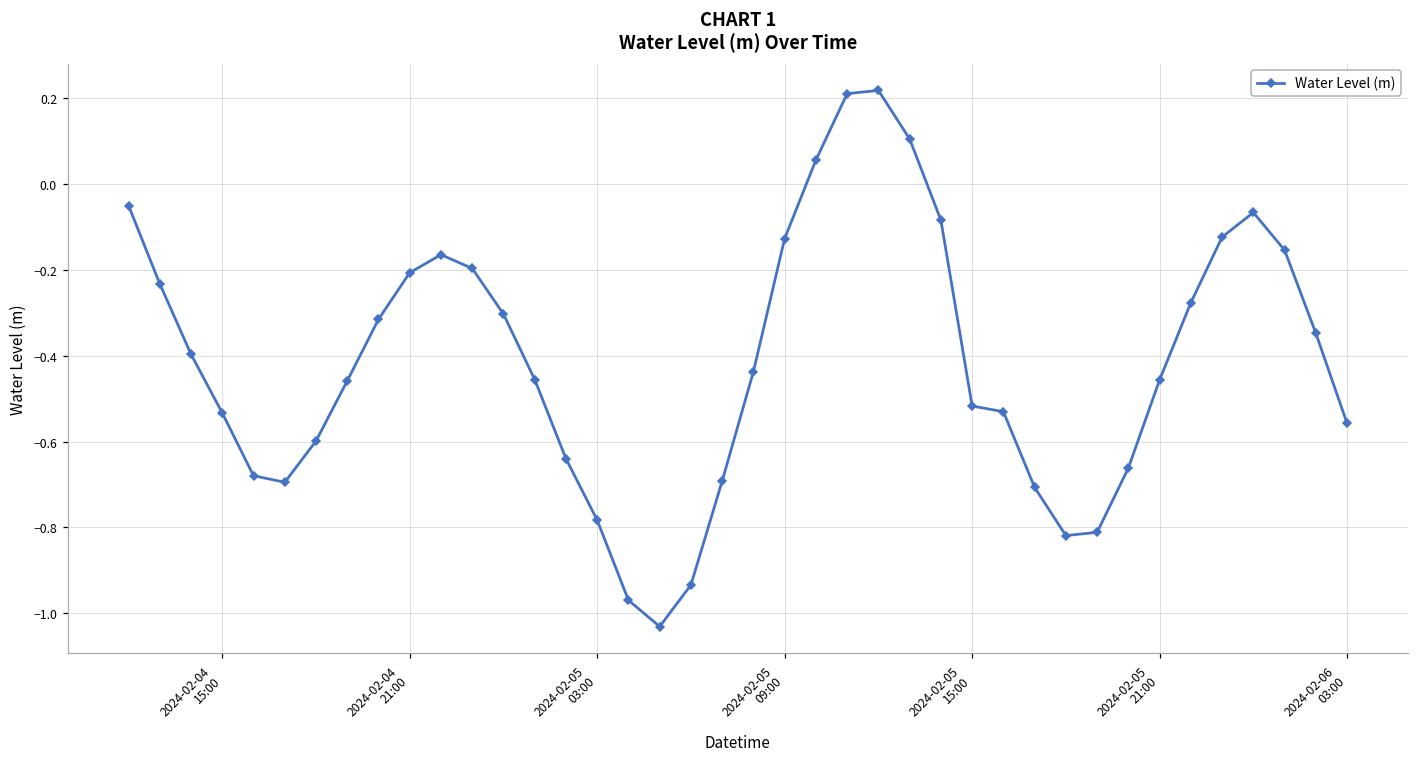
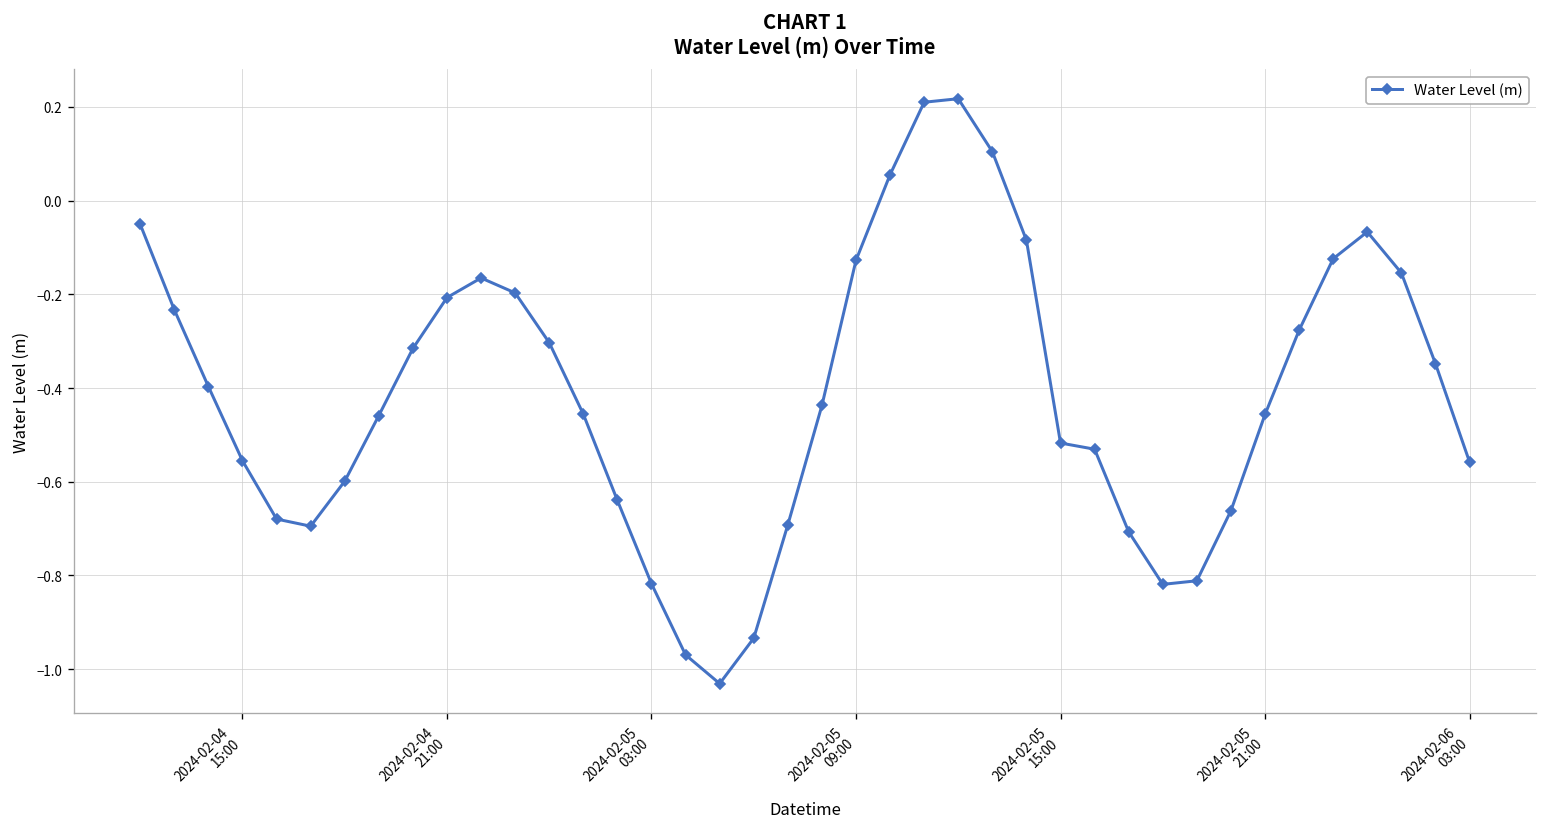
  {
-   "2024-02-04 15:00": -0.53,
+   "2024-02-04 15:00": -0.56,
    "2024-02-04 21:00": -0.21,
-   "2024-02-05 03:00": -0.78,
+   "2024-02-05 03:00": -0.82,
    "2024-02-05 09:00": -0.13,
    "2024-02-05 15:00": -0.52,
    "2024-02-05 21:00": -0.46,
    "2024-02-06 03:00": -0.56
  }
